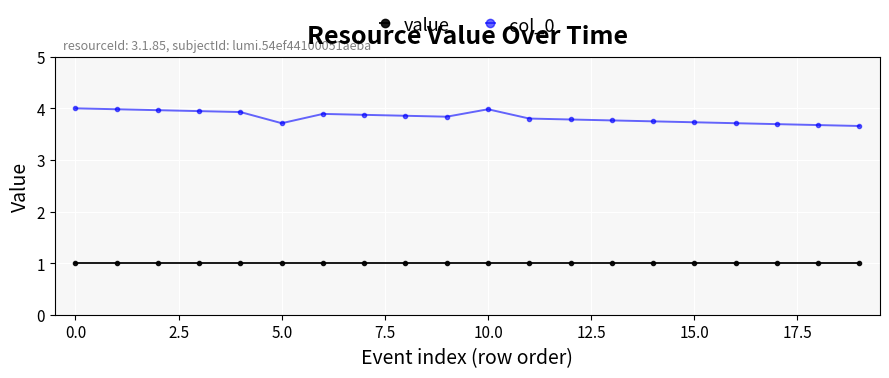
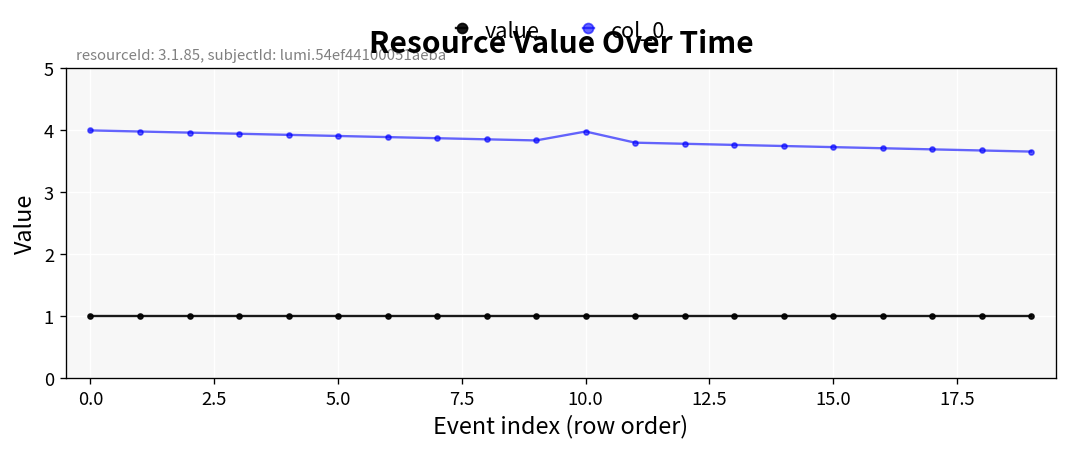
  {
    "value": {
      "0.0": 1.0,
      "5.0": 1.0,
      "10.0": 1.0,
      "15.0": 1.0
    },
    "col_0": {
      "0.0": 4.0,
-     "5.0": 3.7,
+     "5.0": 3.9,
      "10.0": 4.0,
      "15.0": 3.7
    }
  }
